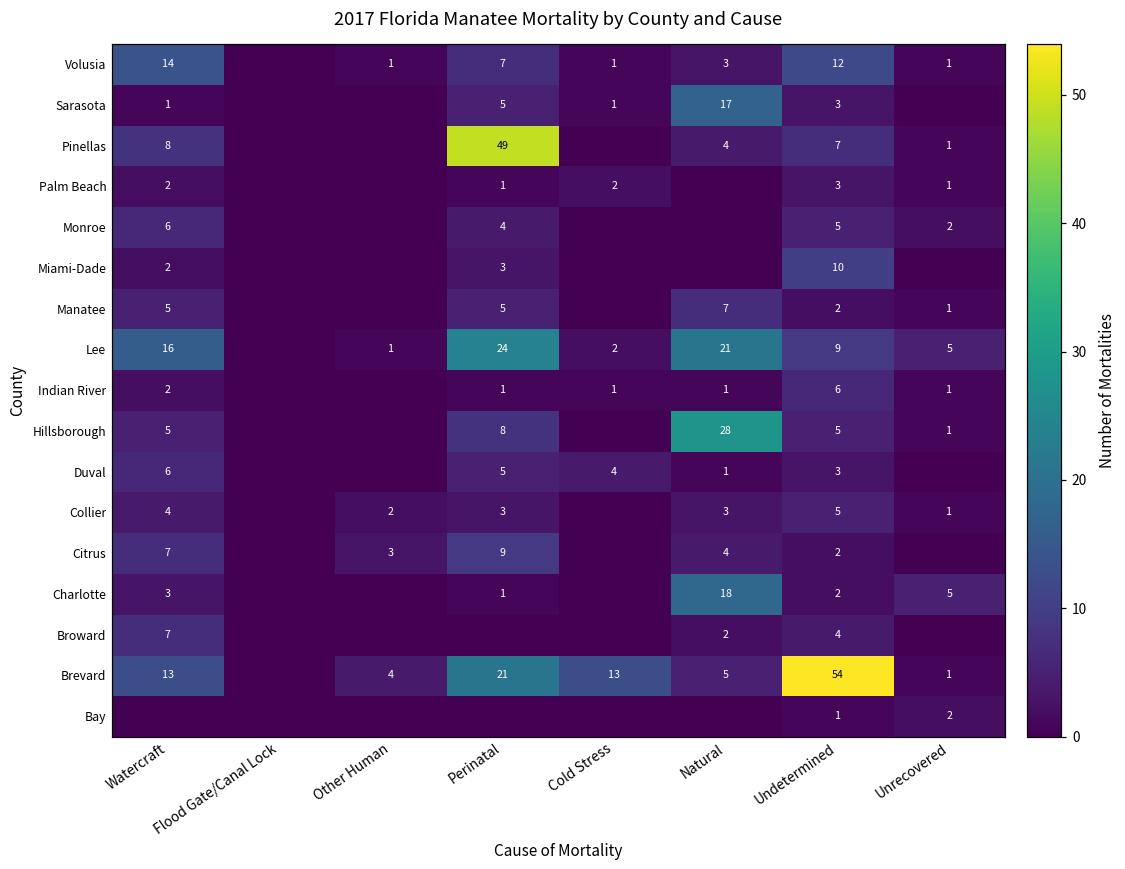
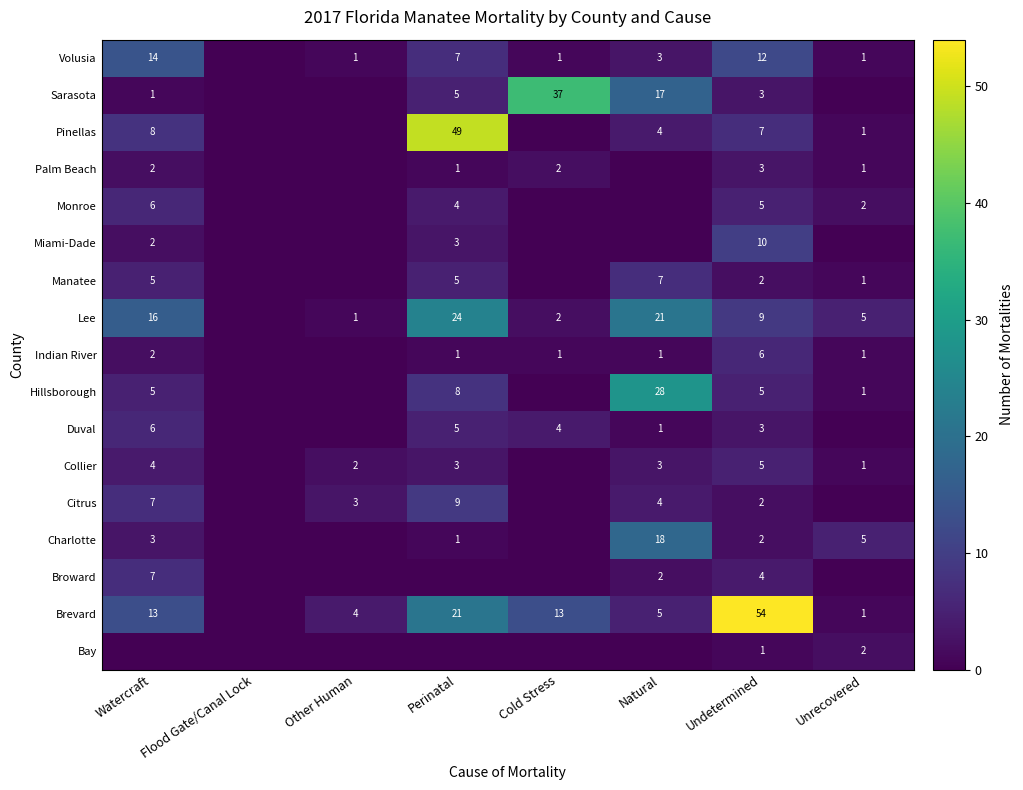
  {
    "Volusia": {
      "Watercraft": 14,
      "Other Human": 1,
      "Perinatal": 7,
      "Cold Stress": 1,
      "Natural": 3,
      "Undetermined": 12,
      "Unrecovered": 1
    },
    "Sarasota": {
      "Watercraft": 1,
      "Perinatal": 5,
-     "Cold Stress": 1,
+     "Cold Stress": 37,
      "Natural": 17,
      "Undetermined": 3
    },
    "Pinellas": {
      "Watercraft": 8,
      "Perinatal": 49,
      "Natural": 4,
      "Undetermined": 7,
      "Unrecovered": 1
    },
    "Palm Beach": {
      "Watercraft": 2,
      "Perinatal": 1,
      "Cold Stress": 2,
      "Undetermined": 3,
      "Unrecovered": 1
    },
    "Monroe": {
      "Watercraft": 6,
      "Perinatal": 4,
      "Undetermined": 5,
      "Unrecovered": 2
    },
    "Miami-Dade": {
      "Watercraft": 2,
      "Perinatal": 3,
      "Undetermined": 10
    },
    "Manatee": {
      "Watercraft": 5,
      "Perinatal": 5,
      "Natural": 7,
      "Undetermined": 2,
      "Unrecovered": 1
    },
    "Lee": {
      "Watercraft": 16,
      "Other Human": 1,
      "Perinatal": 24,
      "Cold Stress": 2,
      "Natural": 21,
      "Undetermined": 9,
      "Unrecovered": 5
    },
    "Indian River": {
      "Watercraft": 2,
      "Perinatal": 1,
      "Cold Stress": 1,
      "Natural": 1,
      "Undetermined": 6,
      "Unrecovered": 1
    },
    "Hillsborough": {
      "Watercraft": 5,
      "Perinatal": 8,
      "Natural": 28,
      "Undetermined": 5,
      "Unrecovered": 1
    },
    "Duval": {
      "Watercraft": 6,
      "Perinatal": 5,
      "Cold Stress": 4,
      "Natural": 1,
      "Undetermined": 3
    },
    "Collier": {
      "Watercraft": 4,
      "Other Human": 2,
      "Perinatal": 3,
      "Natural": 3,
      "Undetermined": 5,
      "Unrecovered": 1
    },
    "Citrus": {
      "Watercraft": 7,
      "Other Human": 3,
      "Perinatal": 9,
      "Natural": 4,
      "Undetermined": 2
    },
    "Charlotte": {
      "Watercraft": 3,
      "Perinatal": 1,
      "Natural": 18,
      "Undetermined": 2,
      "Unrecovered": 5
    },
    "Broward": {
      "Watercraft": 7,
      "Natural": 2,
      "Undetermined": 4
    },
    "Brevard": {
      "Watercraft": 13,
      "Other Human": 4,
      "Perinatal": 21,
      "Cold Stress": 13,
      "Natural": 5,
      "Undetermined": 54,
      "Unrecovered": 1
    },
    "Bay": {
      "Undetermined": 1,
      "Unrecovered": 2
    }
  }
